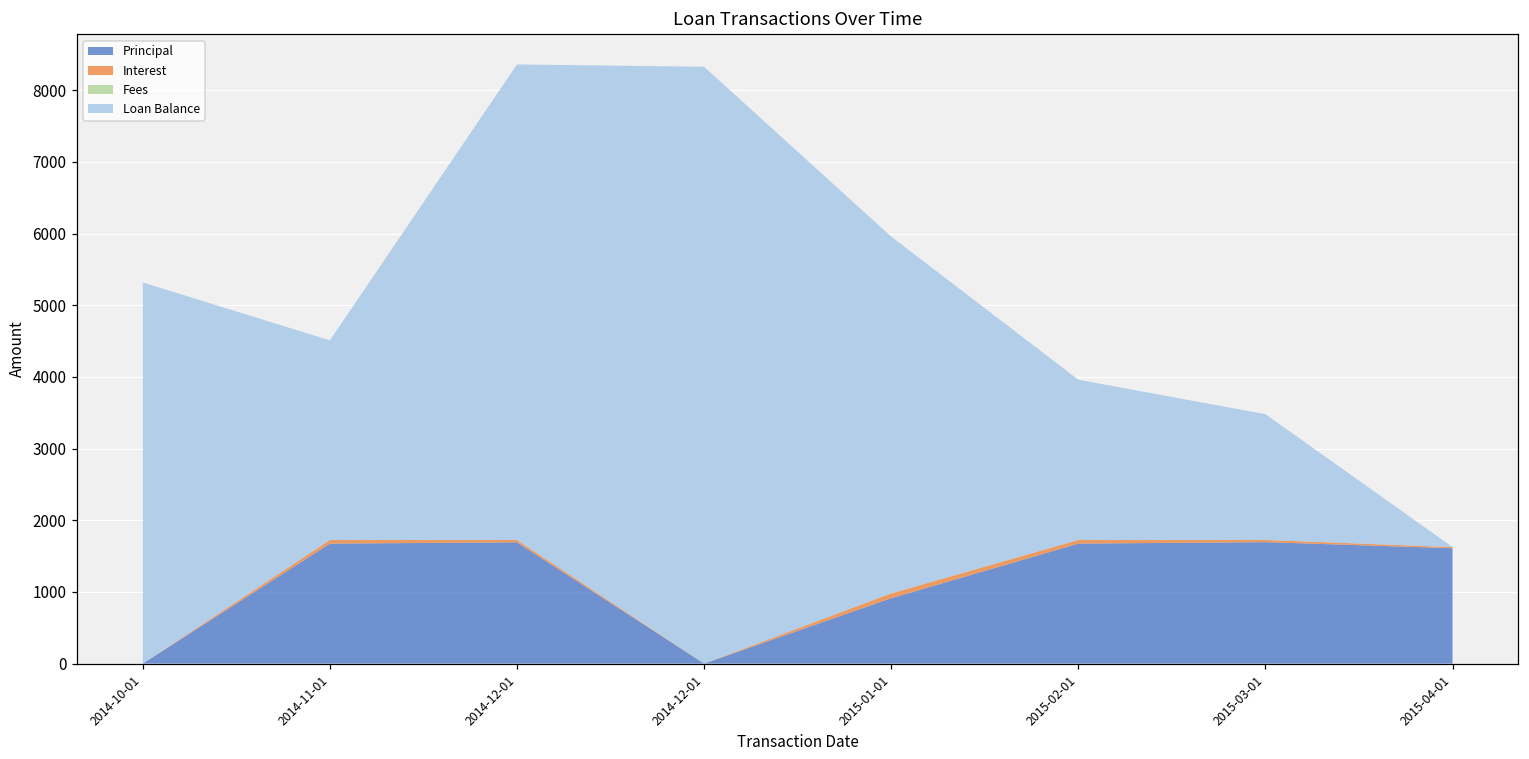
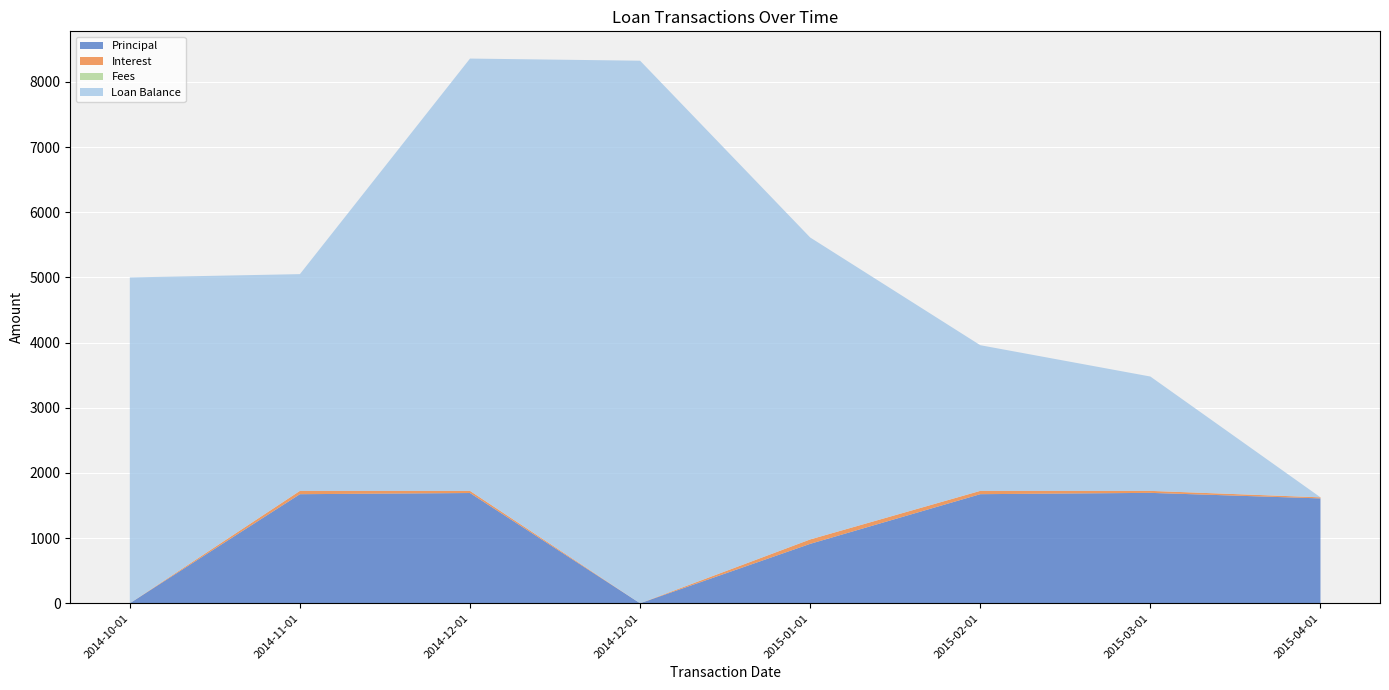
  {
    "Principal": {
      "2014-11-01": 1700,
      "2015-01-01": 900,
      "2015-02-01": 1700
    },
    "Loan Balance": {
-     "2014-10-01": 5300,
-     "2014-11-01": 2800,
-     "2015-01-01": 5000,
+     "2014-10-01": 5000,
+     "2014-11-01": 3300,
+     "2015-01-01": 4600,
      "2015-02-01": 2200,
      "2015-03-01": 1800
    }
  }
